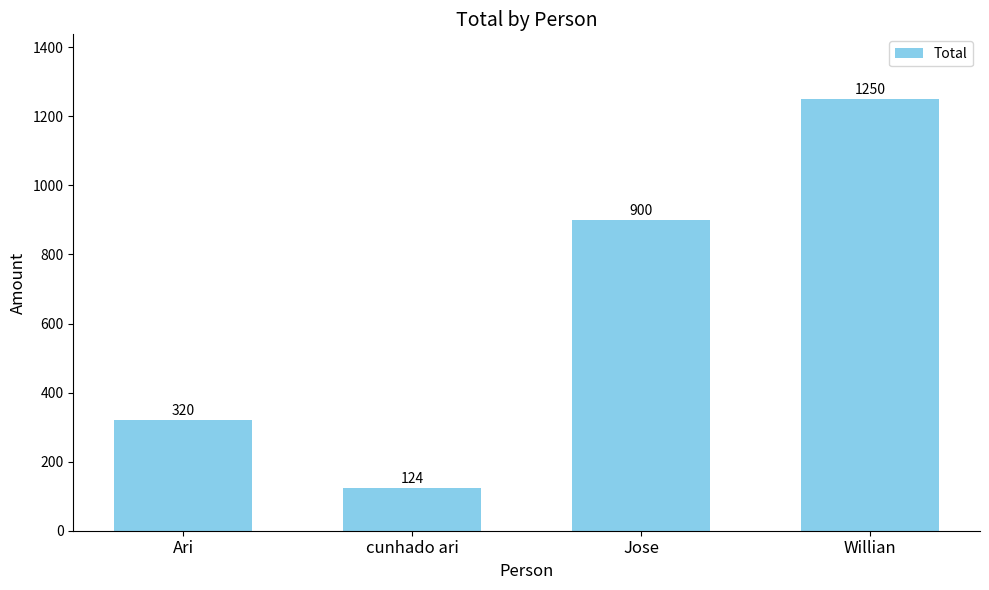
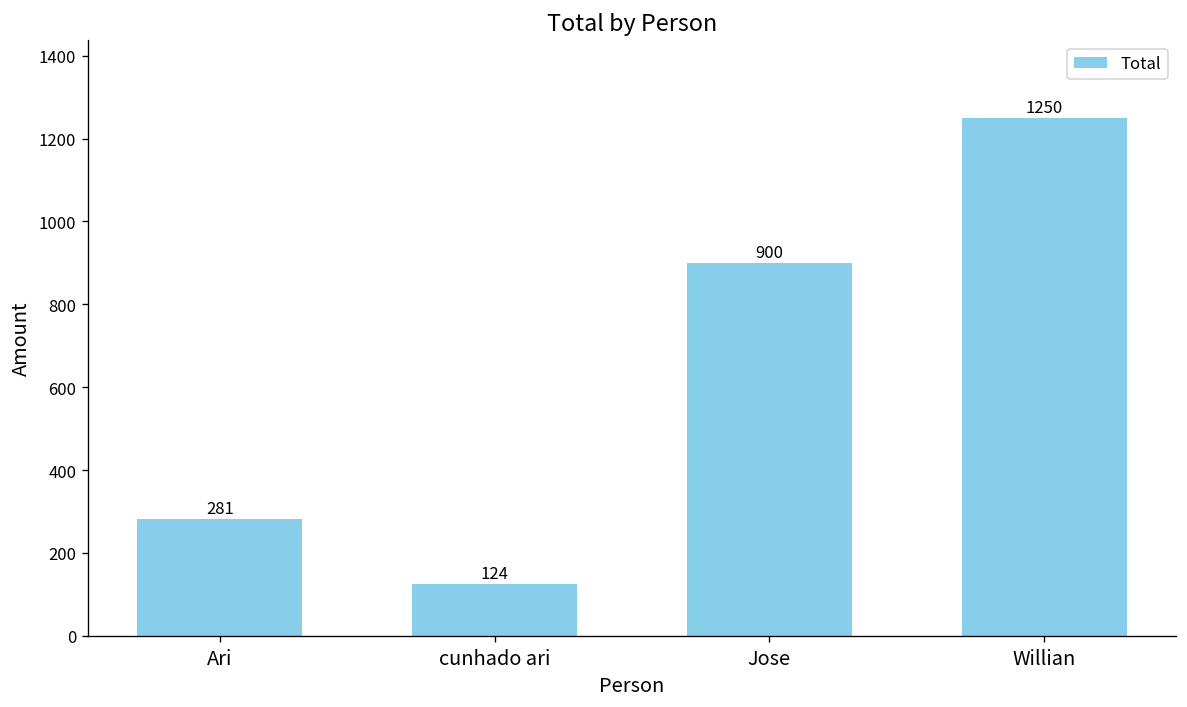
  {
-   "Ari": 320,
+   "Ari": 281,
    "cunhado ari": 124,
    "Jose": 900,
    "Willian": 1250
  }
